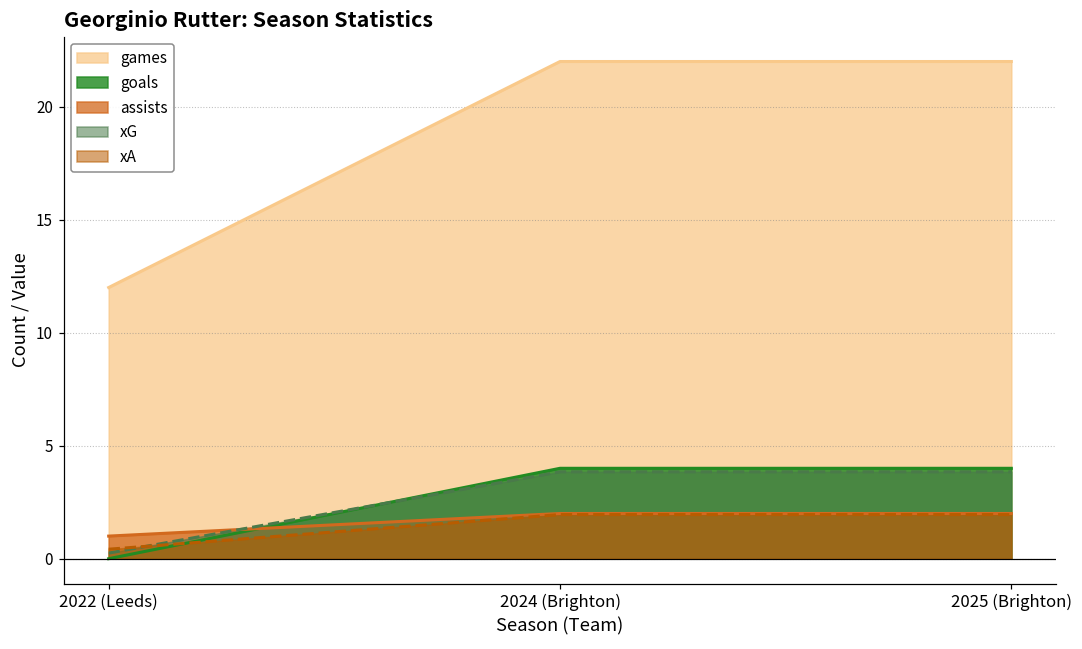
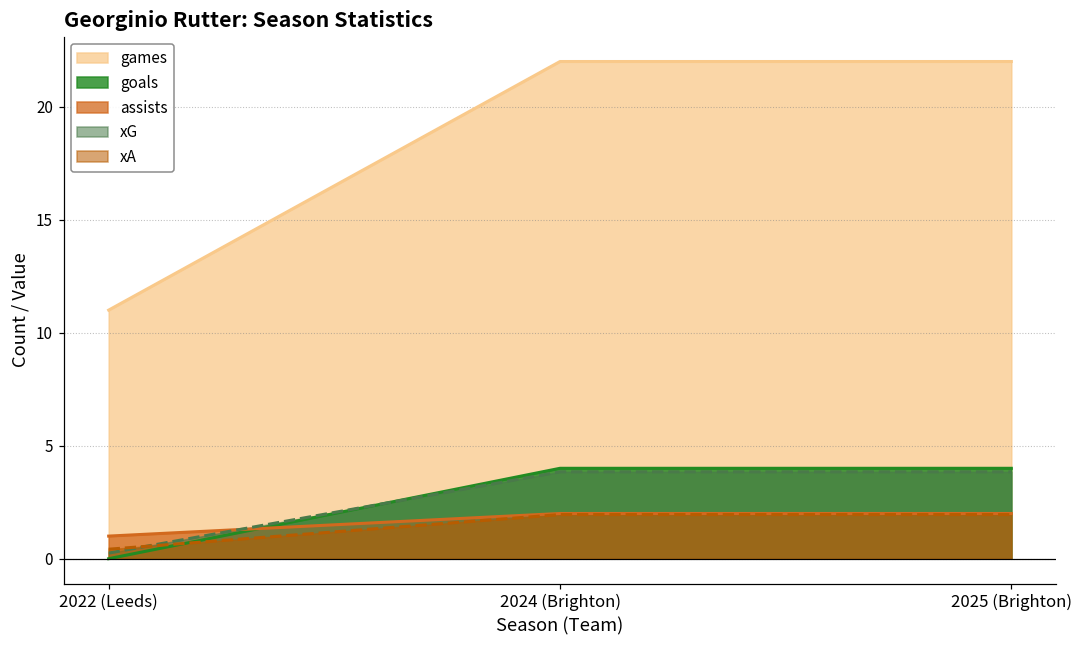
  {
    "games": {
-     "2022 (Leeds)": 12,
+     "2022 (Leeds)": 11,
      "2024 (Brighton)": 22,
      "2025 (Brighton)": 22
    }
  }
